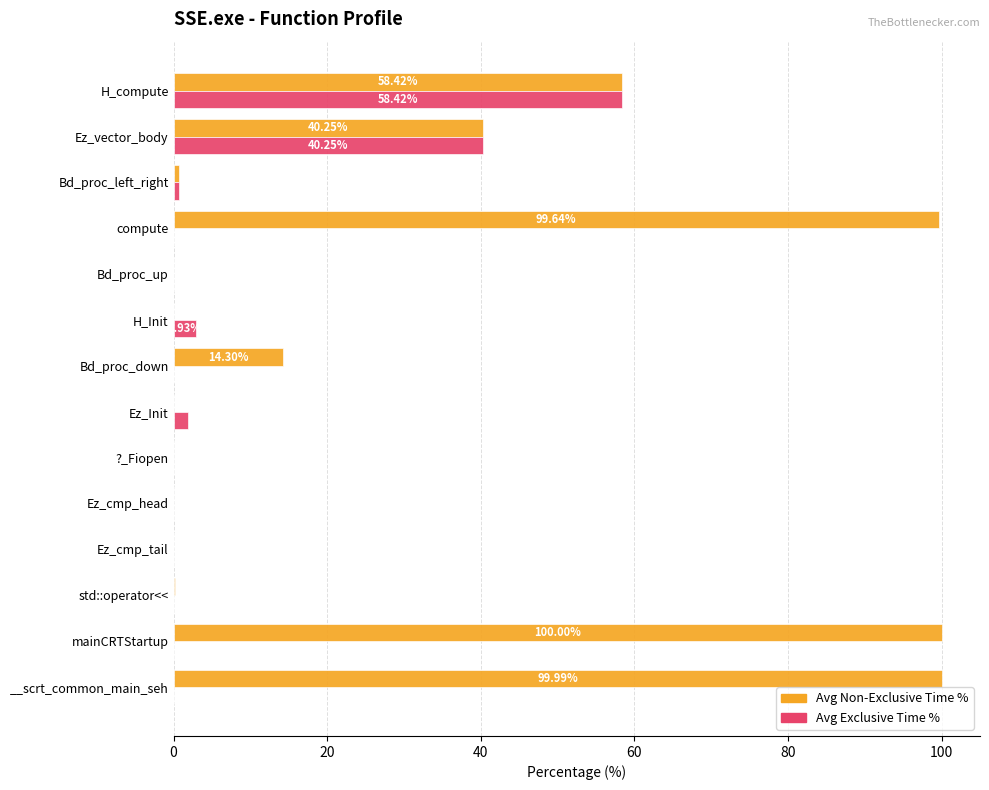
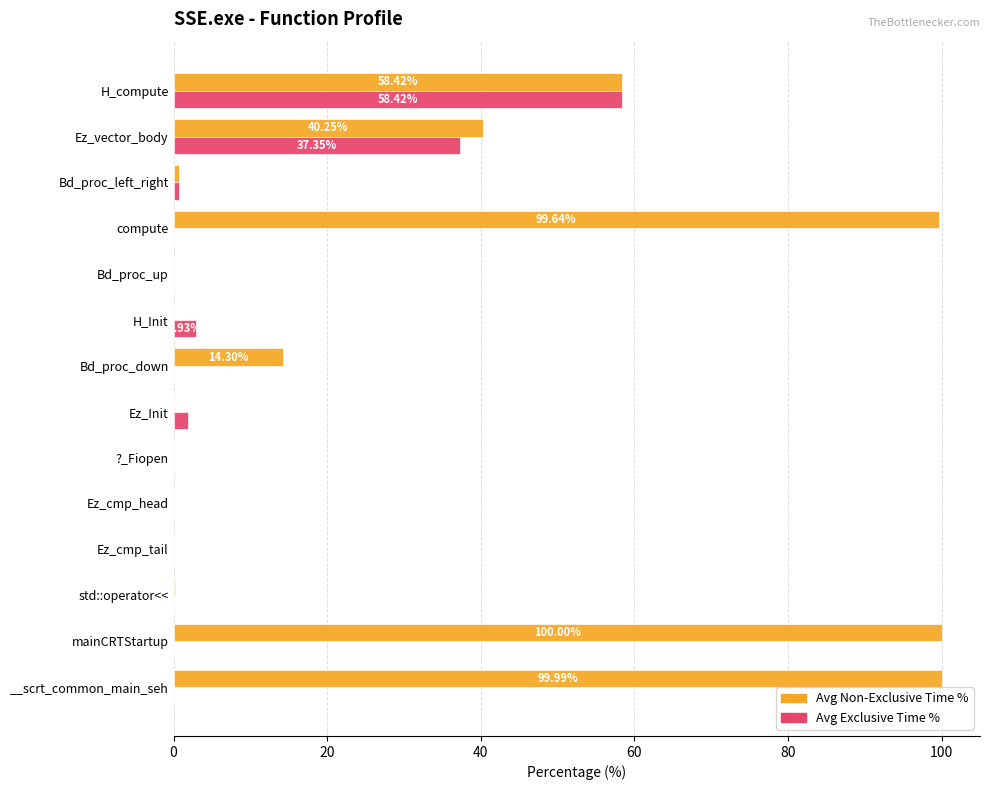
  {
    "Avg Non-Exclusive Time %": {
      "H_compute": "58.42%",
      "Ez_vector_body": "40.25%",
      "compute": "99.64%",
      "Bd_proc_down": "14.30%",
      "mainCRTStartup": "100.00%",
      "__scrt_common_main_seh": "99.99%"
    },
    "Avg Exclusive Time %": {
      "H_compute": "58.42%",
-     "Ez_vector_body": "40.25%",
+     "Ez_vector_body": "37.35%",
      "H_Init": "2.93%"
    }
  }
